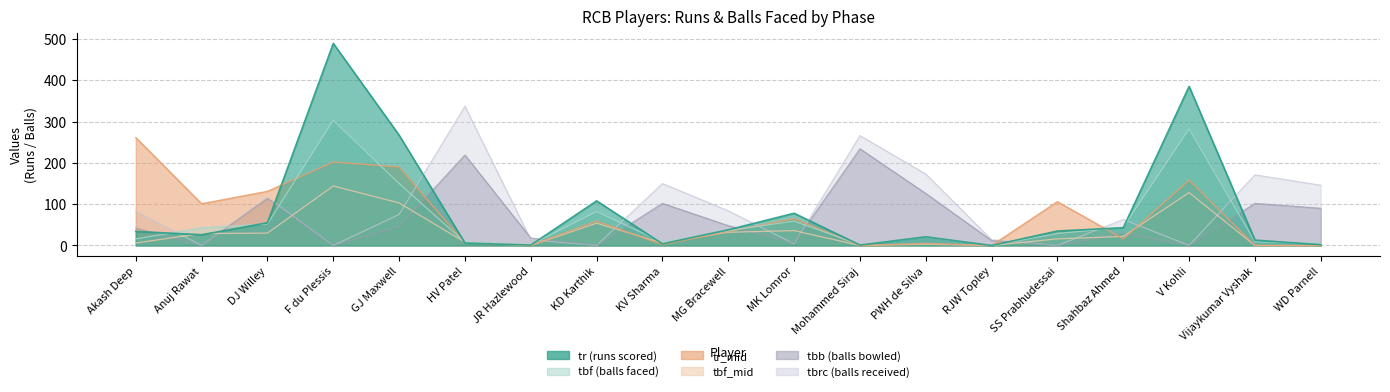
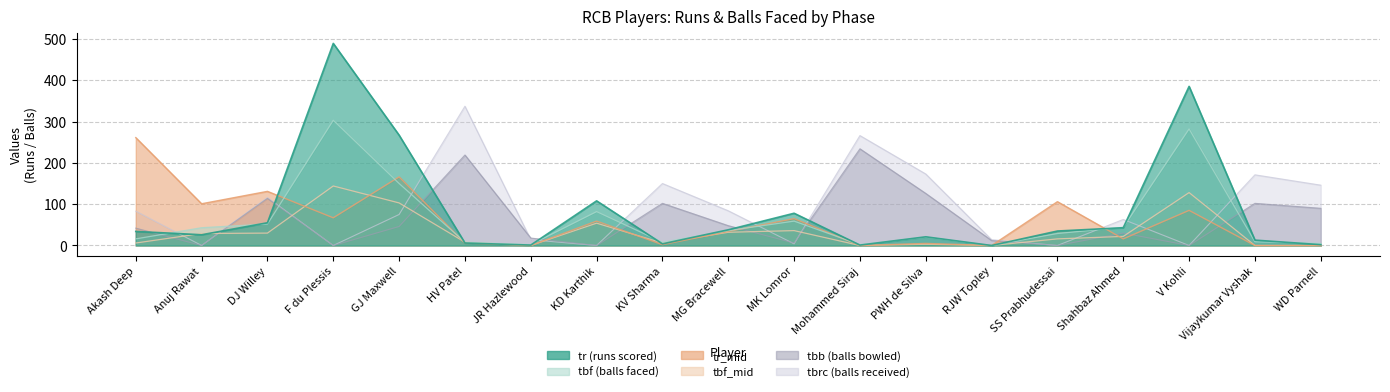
  {
    "tr_mid": {
      "Akash Deep": 260,
      "Anuj Rawat": 100,
      "DJ Willey": 130,
-     "F du Plessis": 200,
-     "GJ Maxwell": 190,
+     "F du Plessis": 70,
+     "GJ Maxwell": 170,
      "SS Prabhudessai": 110,
-     "V Kohli": 160
+     "V Kohli": 90
    }
  }
